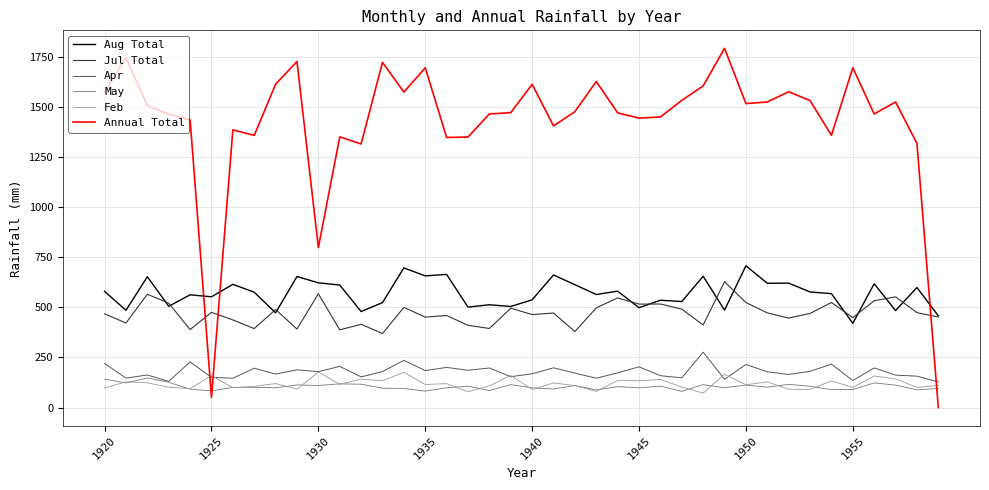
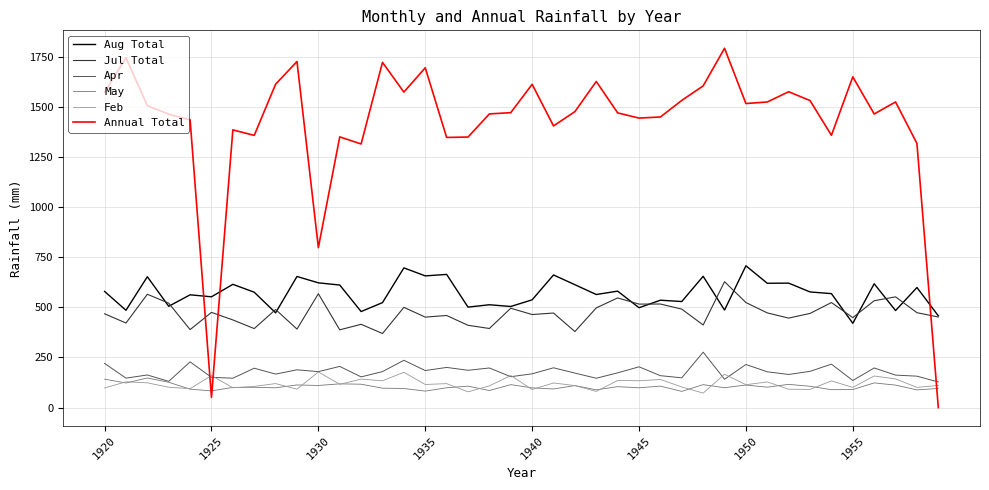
  {
    "Aug Total": {
      "1920": 580,
      "1925": 550,
      "1930": 620,
      "1935": 660,
      "1940": 540,
      "1945": 500,
      "1950": 710,
      "1955": 420
    },
    "Annual Total": {
      "1925": 50,
      "1930": 800,
      "1935": 1690,
      "1940": 1610,
      "1945": 1440,
      "1950": 1520,
-     "1955": 1690
+     "1955": 1650
    }
  }
